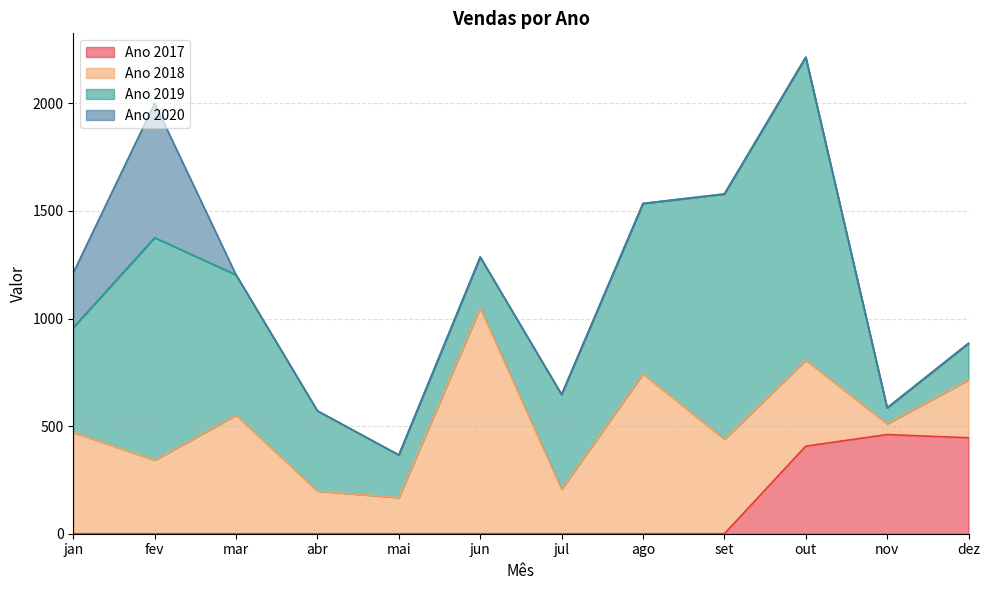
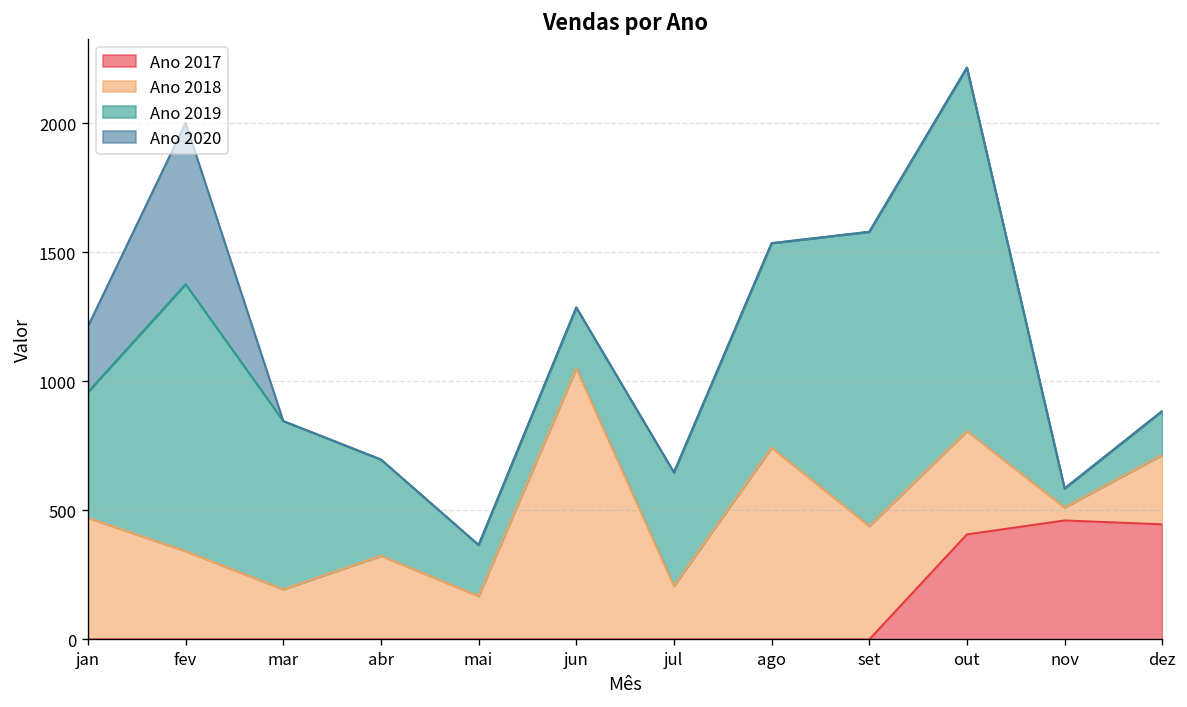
  {
    "Ano 2017": {
      "jan": 0,
      "fev": 0,
      "mar": 0,
      "abr": 0,
      "mai": 0,
      "jun": 0,
      "jul": 0,
      "ago": 0,
      "set": 0,
      "out": 410,
      "nov": 460,
      "dez": 450
    },
    "Ano 2018": {
      "jan": 470,
      "fev": 340,
-     "mar": 550,
-     "abr": 200,
+     "mar": 190,
+     "abr": 320,
      "mai": 170,
      "jun": 1050,
      "jul": 210,
      "ago": 740,
      "set": 440,
      "out": 400,
      "nov": 50,
      "dez": 270
    }
  }
